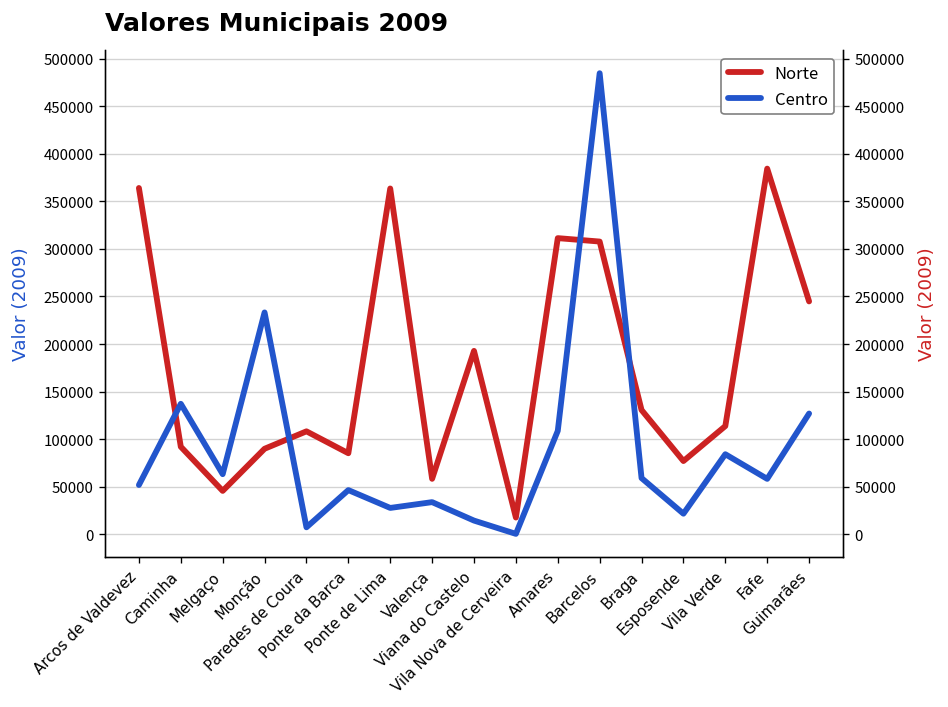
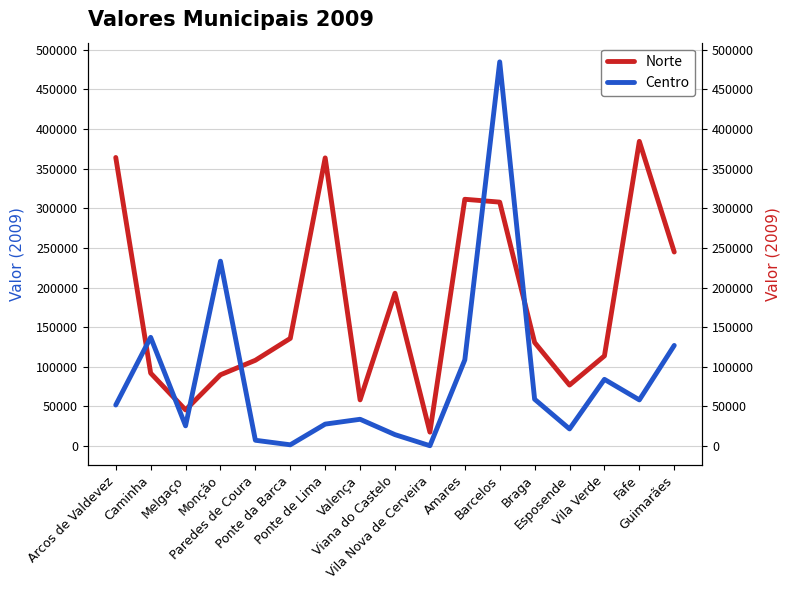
  {
    "Norte": {
      "Arcos de Valdevez": 360000,
      "Caminha": 90000,
      "Melgaço": 50000,
      "Monção": 90000,
      "Paredes de Coura": 110000,
-     "Ponte da Barca": 90000,
+     "Ponte da Barca": 140000,
      "Ponte de Lima": 360000,
      "Valença": 60000,
      "Viana do Castelo": 190000,
      "Vila Nova de Cerveira": 20000,
      "Amares": 310000,
      "Barcelos": 310000,
      "Braga": 130000,
      "Esposende": 80000,
      "Vila Verde": 110000,
      "Fafe": 380000,
      "Guimarães": 240000
    },
    "Centro": {
      "Arcos de Valdevez": 50000,
      "Caminha": 140000,
-     "Melgaço": 60000,
+     "Melgaço": 30000,
      "Monção": 230000,
      "Paredes de Coura": 10000,
-     "Ponte da Barca": 50000,
+     "Ponte da Barca": 0,
      "Ponte de Lima": 30000,
      "Valença": 30000,
      "Viana do Castelo": 10000,
      "Vila Nova de Cerveira": 0,
      "Amares": 110000,
      "Barcelos": 480000,
      "Braga": 60000,
      "Esposende": 20000,
      "Vila Verde": 80000,
      "Fafe": 60000,
      "Guimarães": 130000
    }
  }
